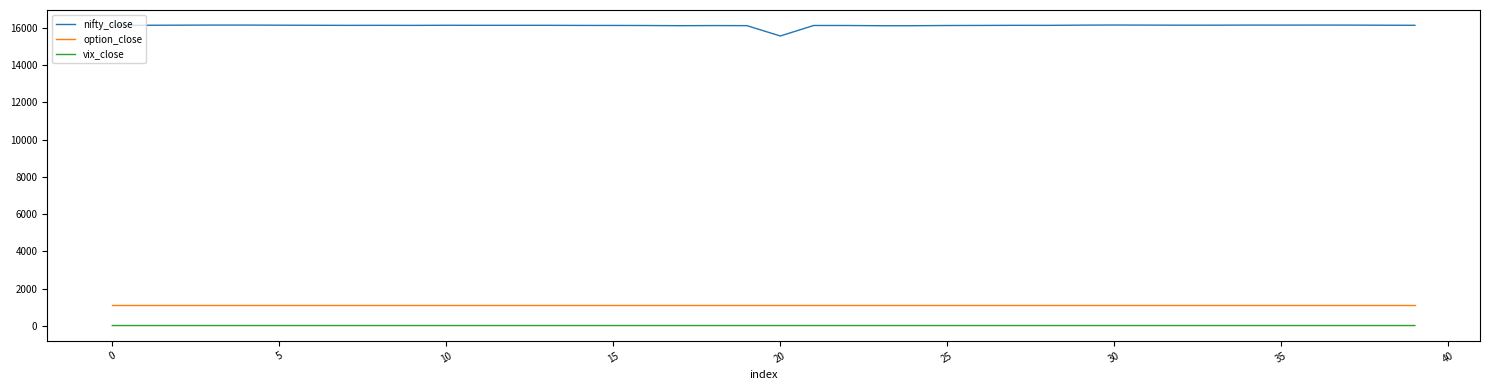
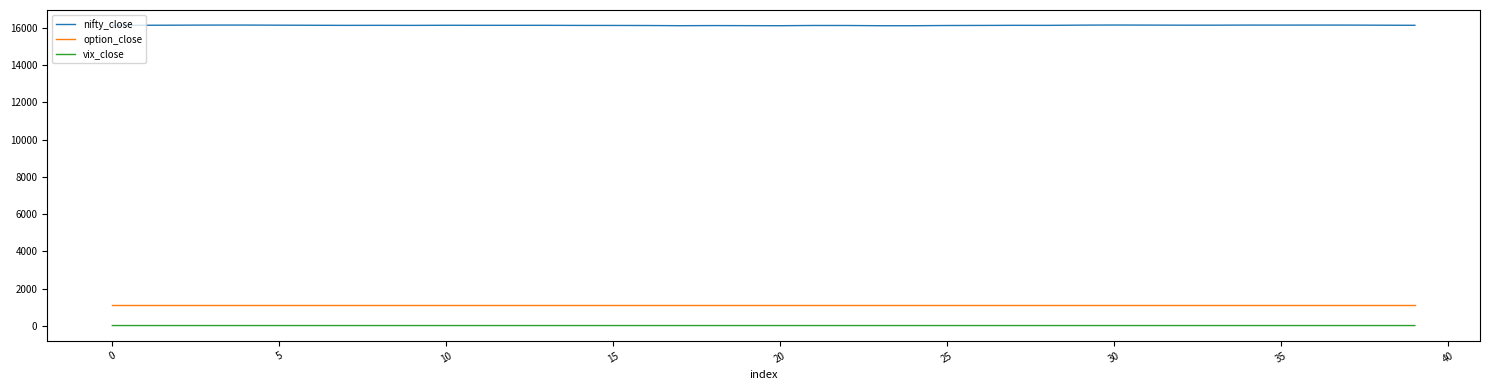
  {
    "nifty_close": {
      "5": 16200,
      "10": 16100,
      "15": 16100,
-     "20": 15600,
+     "20": 16100,
      "25": 16100,
      "30": 16200,
      "35": 16200
    },
    "option_close": {
      "0": 1100,
      "5": 1100,
      "10": 1100,
      "15": 1100,
      "20": 1100,
      "25": 1100,
      "30": 1100,
      "35": 1100
    },
    "vix_close": {
      "0": 0,
      "5": 0,
      "10": 0,
      "15": 0,
      "20": 0,
      "25": 0,
      "30": 0,
      "35": 0
    }
  }
